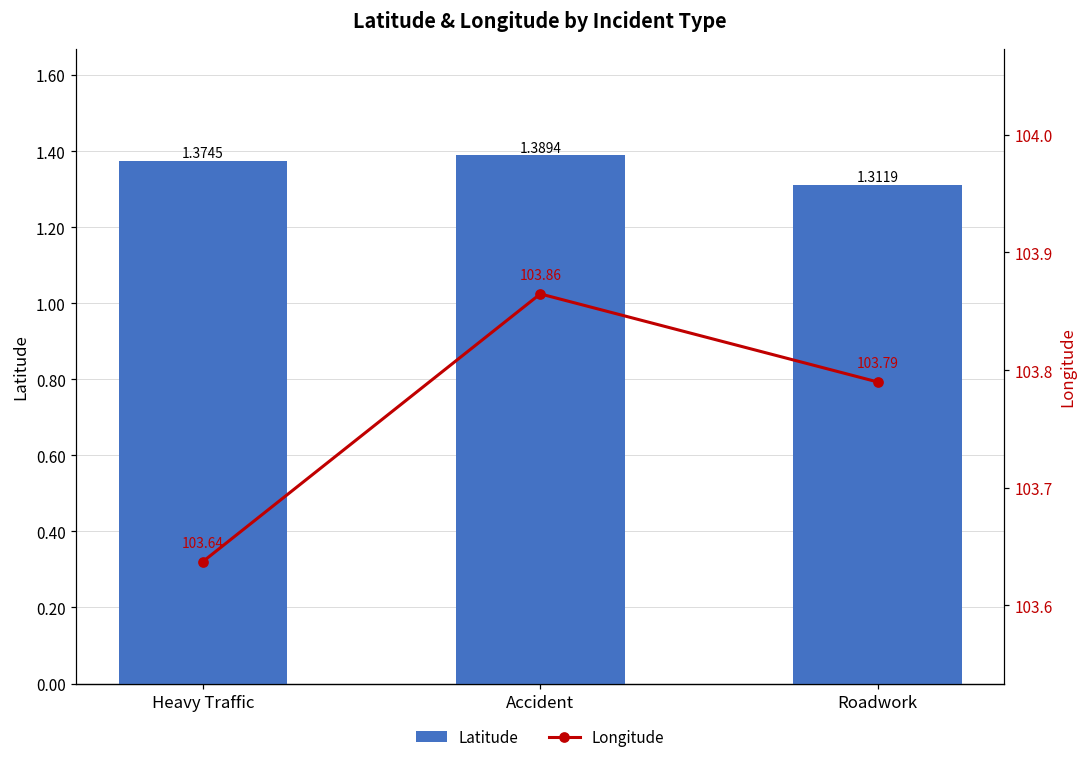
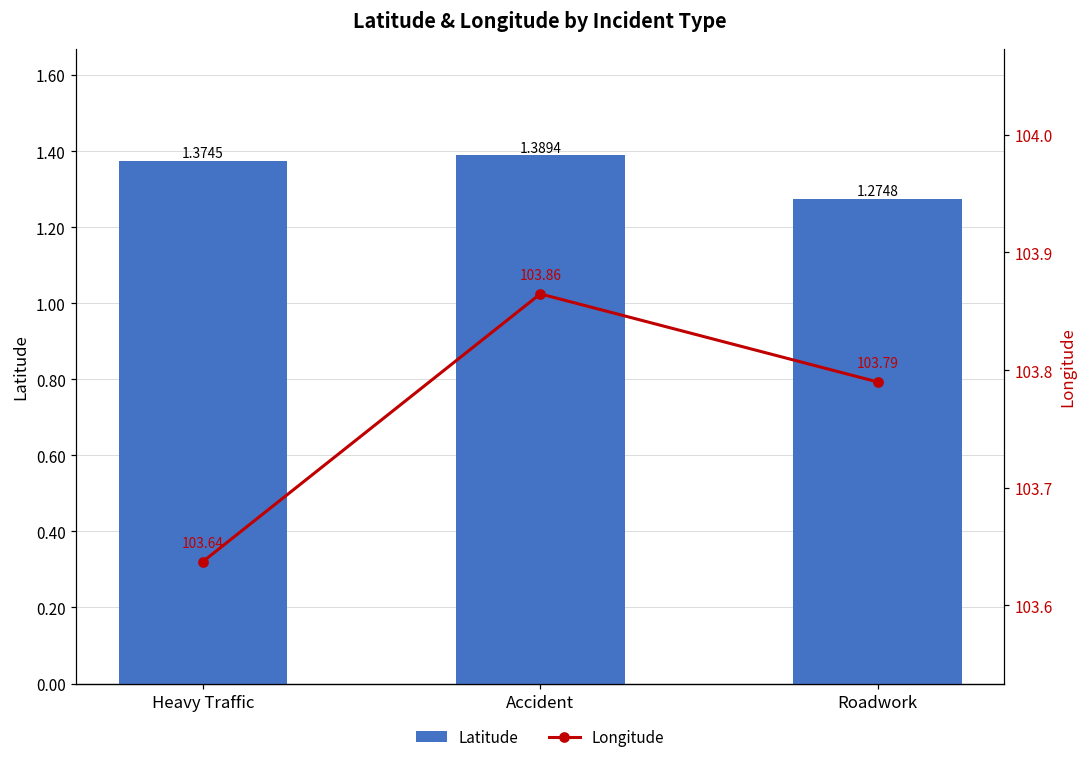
  {
    "Latitude": {
      "Heavy Traffic": 1.3745,
      "Accident": 1.3894,
-     "Roadwork": 1.3119
+     "Roadwork": 1.2748
    },
    "Longitude": {
      "Heavy Traffic": 103.64,
      "Accident": 103.86,
      "Roadwork": 103.79
    }
  }
